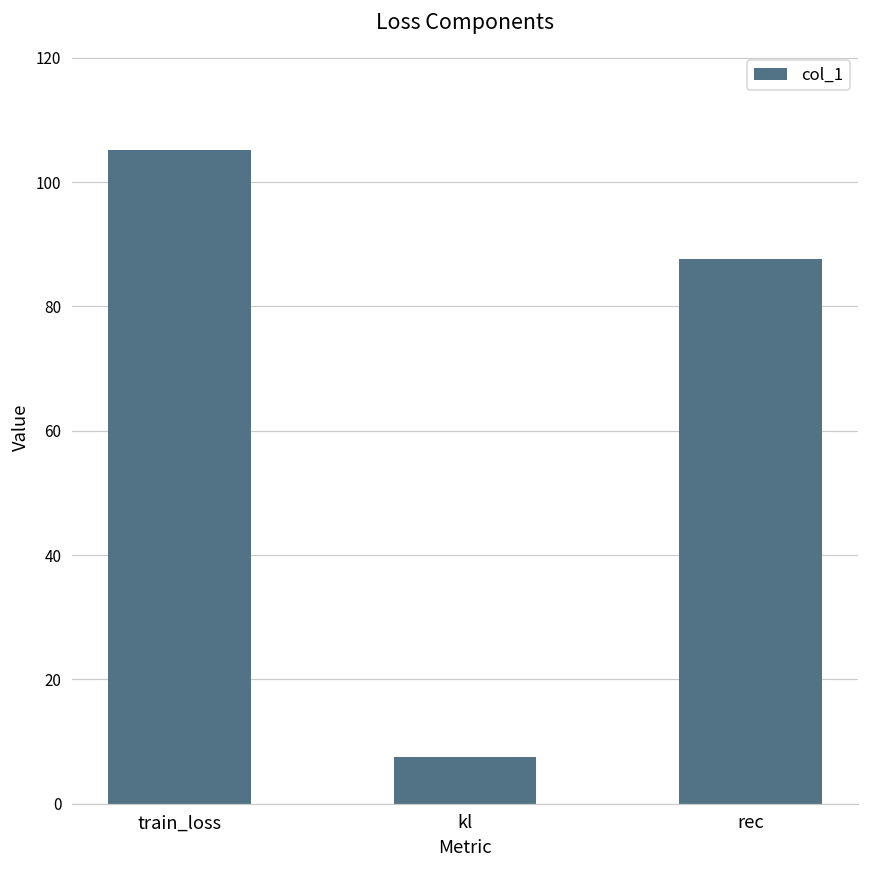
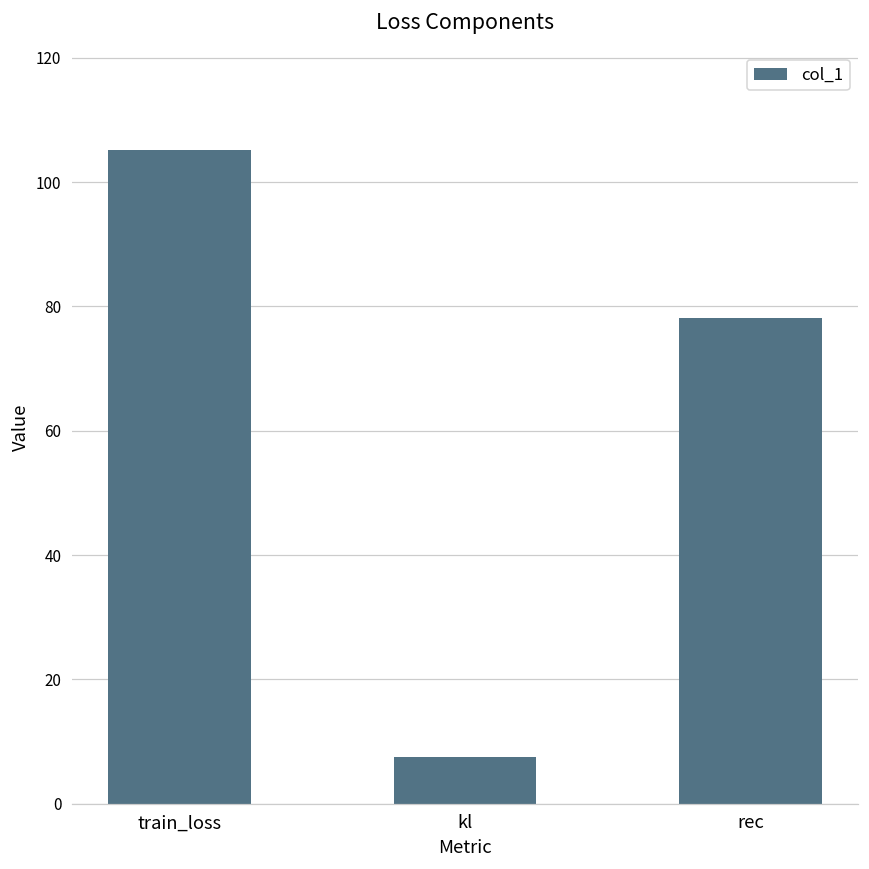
  {
    "train_loss": 105,
    "kl": 8,
-   "rec": 88
+   "rec": 78
  }
